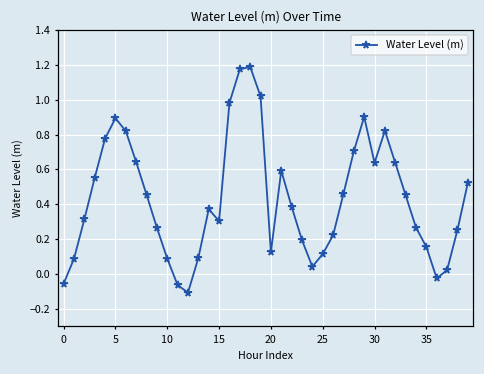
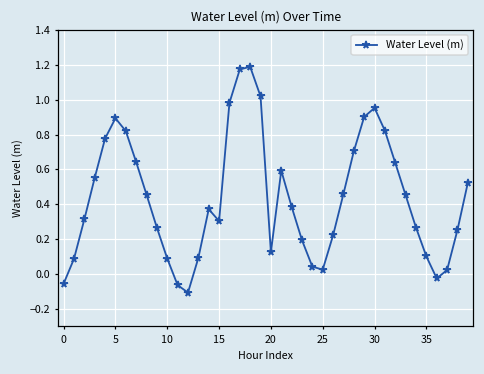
  {
    "0": -0.05,
    "5": 0.89,
    "10": 0.09,
    "15": 0.30,
    "20": 0.13,
-   "25": 0.12,
-   "30": 0.64,
-   "35": 0.16
+   "25": 0.03,
+   "30": 0.95,
+   "35": 0.10
  }
